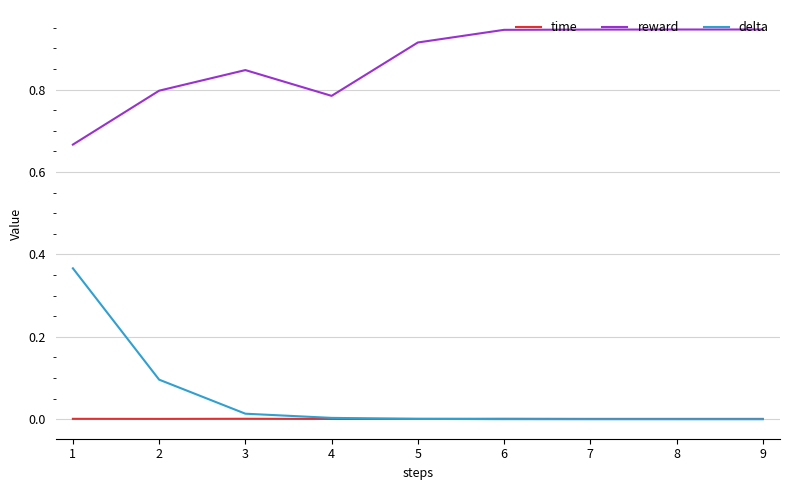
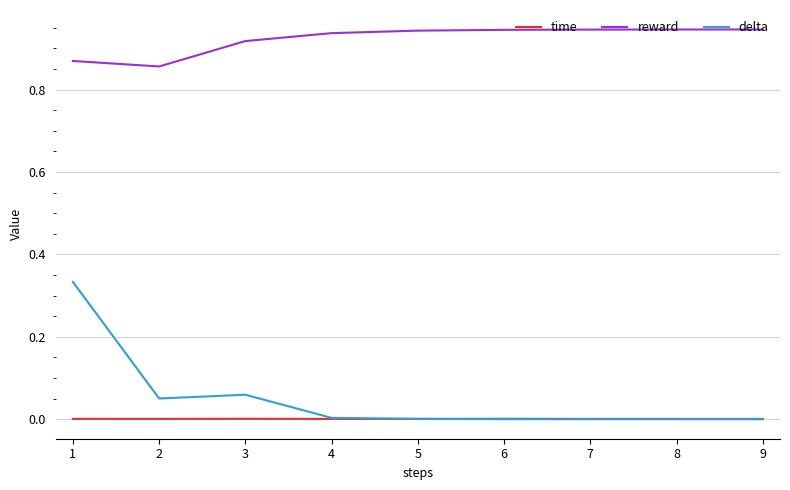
  {
    "time": {
      "1": 0.00,
      "2": 0.00,
      "3": 0.00
    },
    "reward": {
-     "1": 0.67,
-     "2": 0.80,
-     "3": 0.85,
-     "4": 0.78,
-     "5": 0.91,
+     "1": 0.87,
+     "2": 0.86,
+     "3": 0.92,
+     "4": 0.94,
+     "5": 0.94,
      "6": 0.95,
      "7": 0.95,
      "8": 0.95,
      "9": 0.95
    },
    "delta": {
-     "1": 0.37,
-     "2": 0.10,
-     "3": 0.01
+     "1": 0.33,
+     "2": 0.05,
+     "3": 0.06
    }
  }
